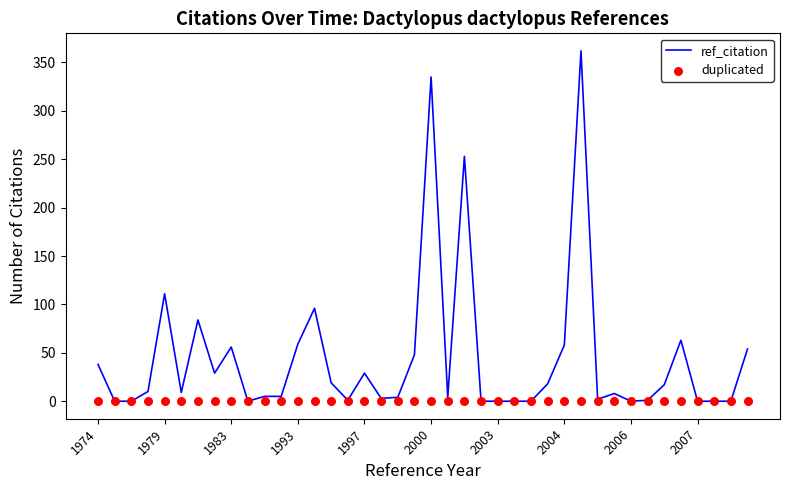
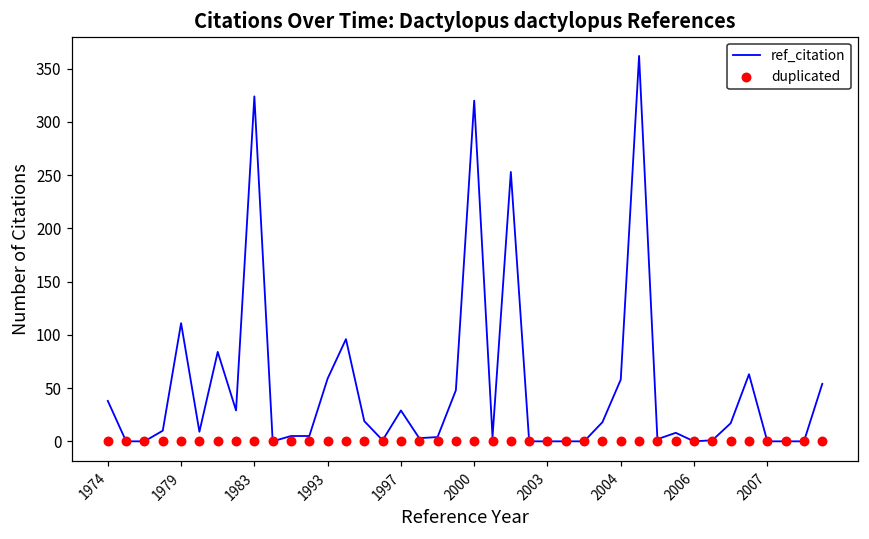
  {
    "ref_citation": {
      "1974": 40,
      "1979": 110,
-     "1983": 60,
+     "1983": 320,
      "1993": 60,
      "1997": 30,
-     "2000": 340,
+     "2000": 320,
      "2004": 60
    }
  }
